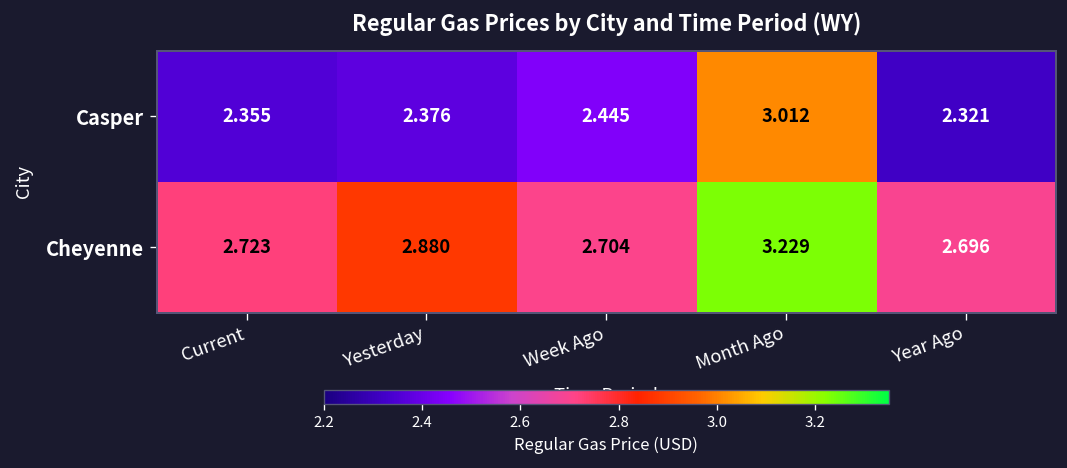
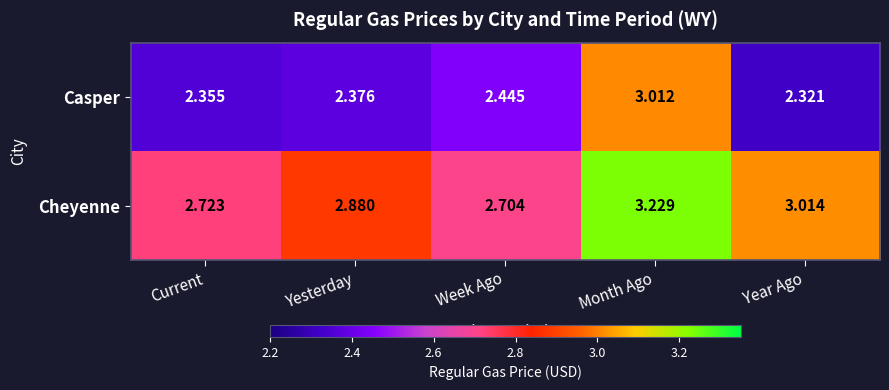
  {
    "Casper": {
      "Current": 2.355,
      "Yesterday": 2.376,
      "Week Ago": 2.445,
      "Month Ago": 3.012,
      "Year Ago": 2.321
    },
    "Cheyenne": {
      "Current": 2.723,
      "Yesterday": 2.880,
      "Week Ago": 2.704,
      "Month Ago": 3.229,
-     "Year Ago": 2.696
+     "Year Ago": 3.014
    }
  }
